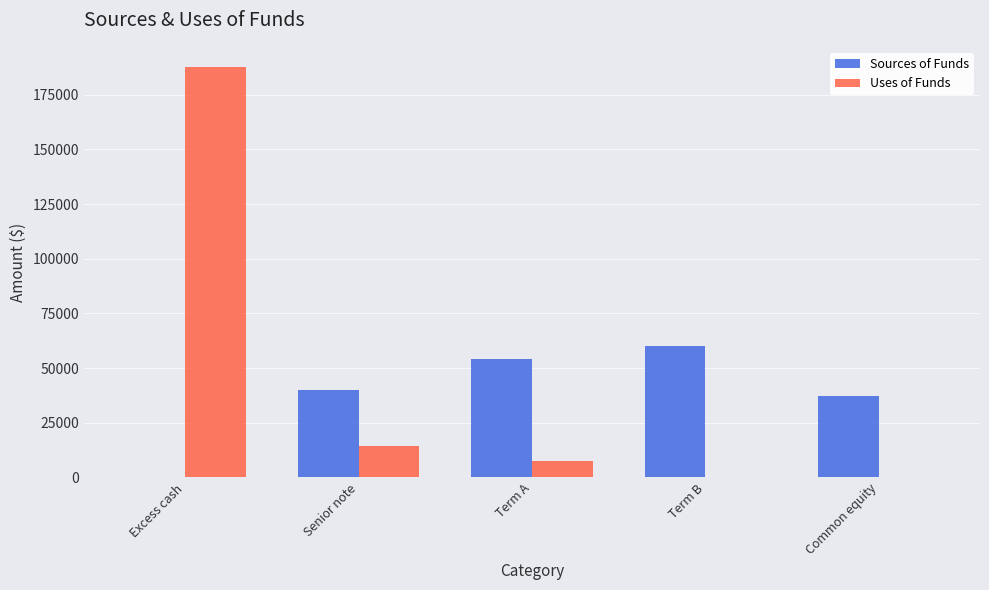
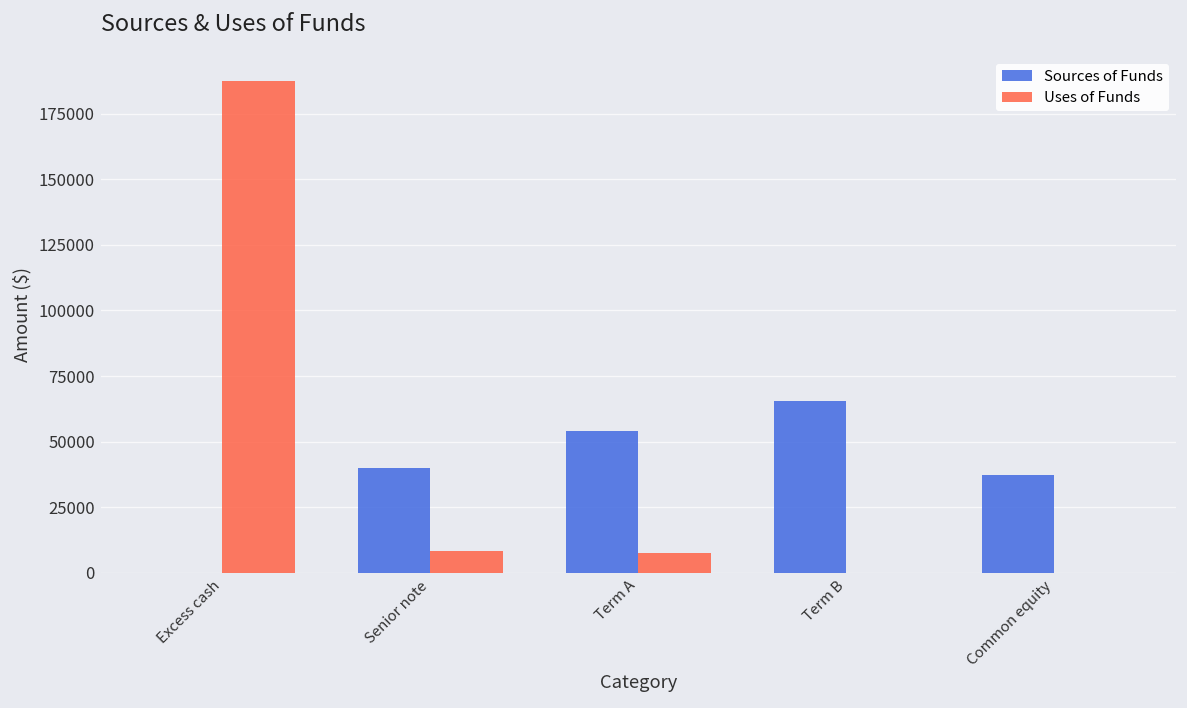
  {
    "Sources of Funds": {
      "Excess cash": 0,
      "Senior note": 40000,
      "Term A": 54000,
-     "Term B": 60000,
+     "Term B": 66000,
      "Common equity": 37000
    },
    "Uses of Funds": {
      "Excess cash": 188000,
-     "Senior note": 14000,
+     "Senior note": 9000,
      "Term A": 7000,
      "Term B": 0,
      "Common equity": 0
    }
  }
